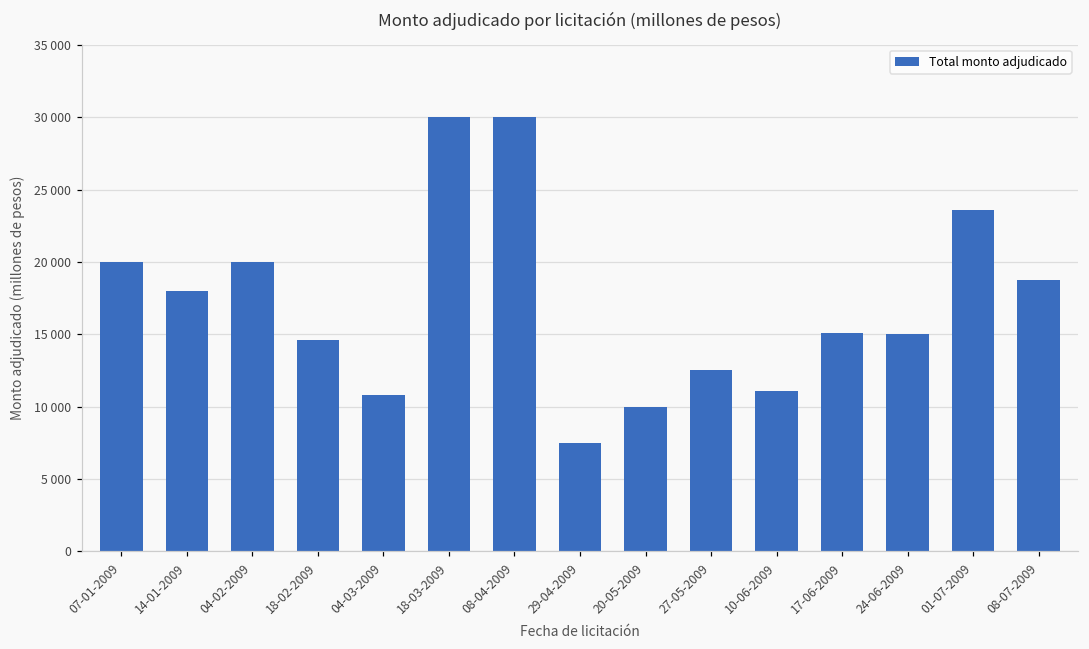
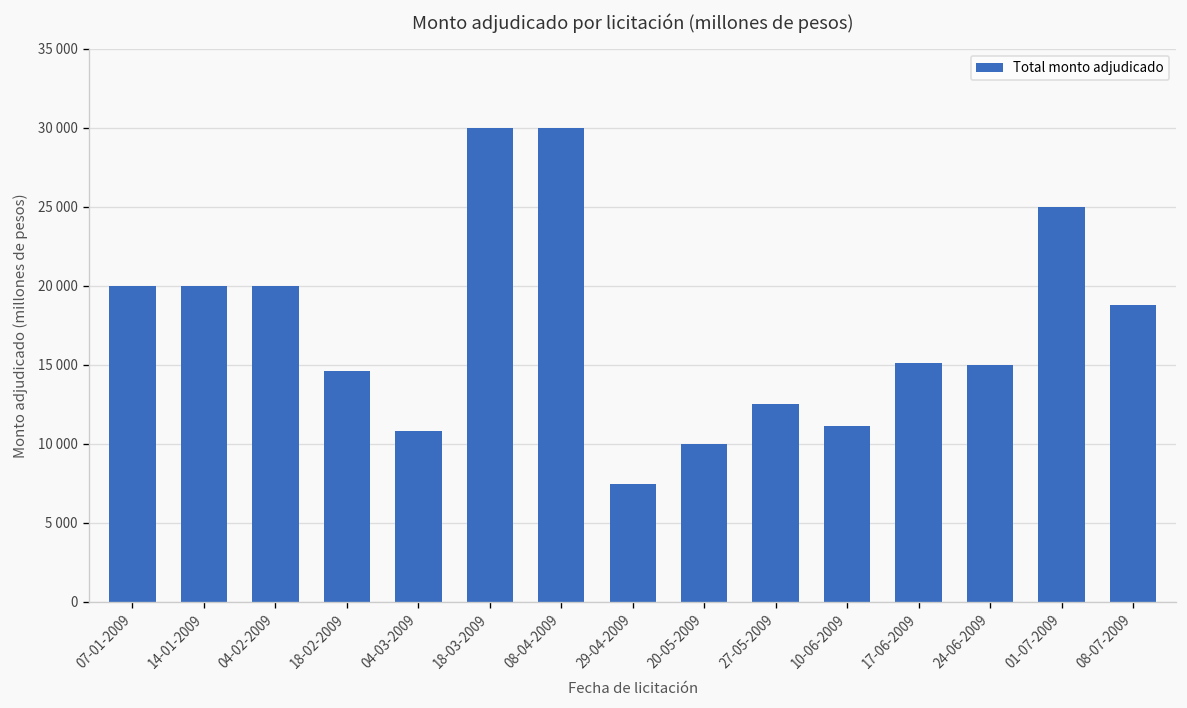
  {
    "07-01-2009": 20000,
-   "14-01-2009": 18000,
+   "14-01-2009": 20000,
    "04-02-2009": 20000,
    "18-02-2009": 14600,
    "04-03-2009": 10800,
    "18-03-2009": 30000,
    "08-04-2009": 30000,
    "29-04-2009": 7500,
    "20-05-2009": 10000,
    "27-05-2009": 12500,
    "10-06-2009": 11100,
    "17-06-2009": 15100,
    "24-06-2009": 15000,
-   "01-07-2009": 23600,
+   "01-07-2009": 25000,
    "08-07-2009": 18800
  }
